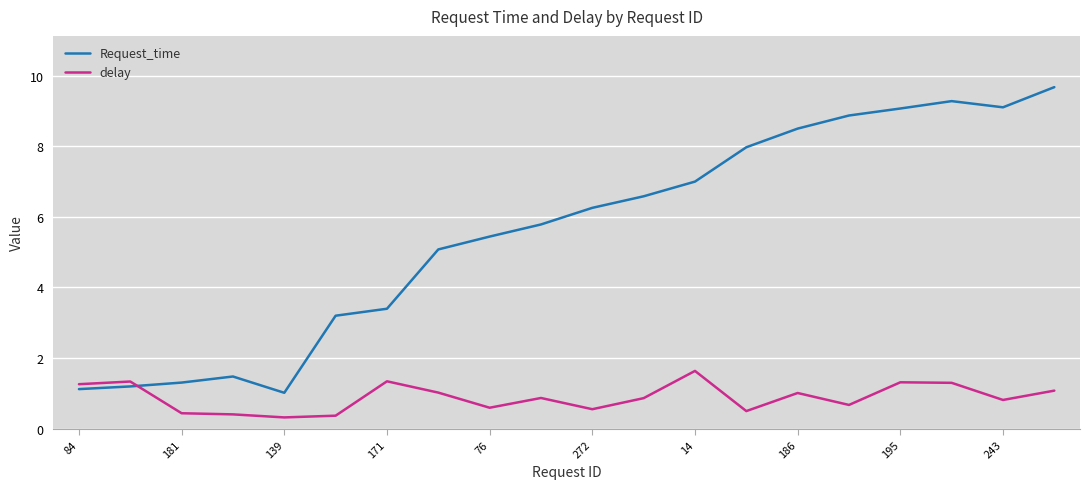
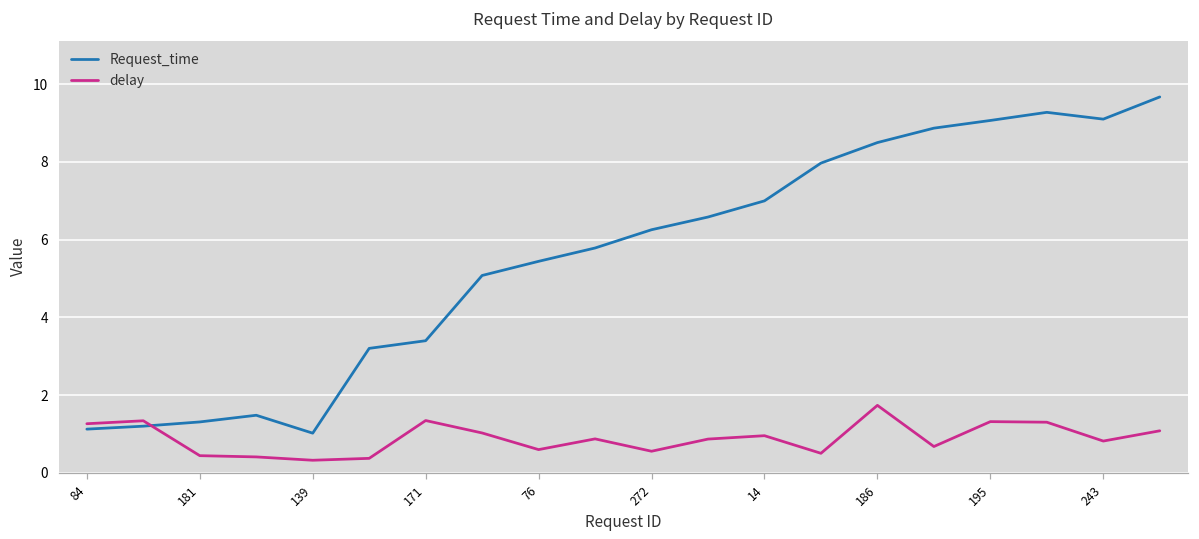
  {
    "Request_time": {
      "84": 1.1,
      "181": 1.3,
      "139": 1.0,
      "171": 3.4,
      "76": 5.4,
      "272": 6.3,
      "14": 7.0,
      "186": 8.5,
      "195": 9.1,
      "243": 9.1
    },
    "delay": {
      "84": 1.3,
      "181": 0.4,
      "139": 0.3,
      "171": 1.3,
      "76": 0.6,
      "272": 0.6,
-     "14": 1.6,
-     "186": 1.0,
+     "14": 1.0,
+     "186": 1.7,
      "195": 1.3,
      "243": 0.8
    }
  }
